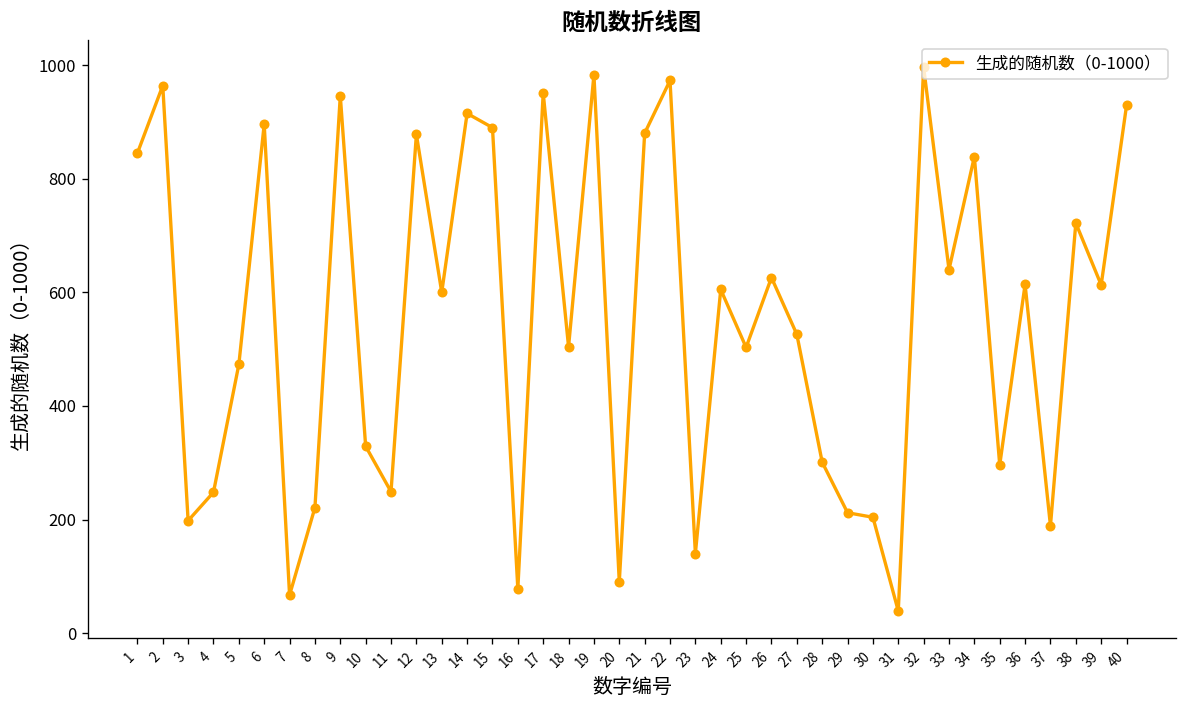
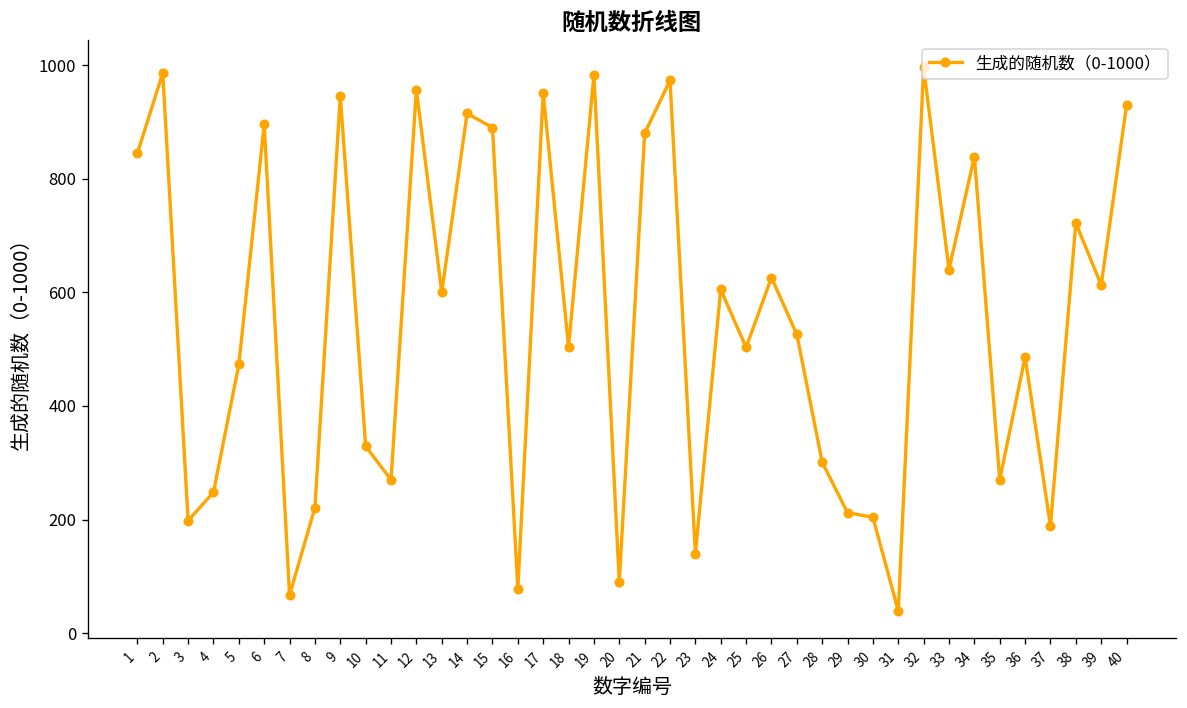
  {
    "1": 850,
-   "2": 960,
+   "2": 990,
    "3": 200,
    "4": 250,
    "5": 470,
    "6": 900,
    "7": 70,
    "8": 220,
    "9": 950,
    "10": 330,
-   "11": 250,
-   "12": 880,
+   "11": 270,
+   "12": 960,
    "13": 600,
    "14": 920,
    "15": 890,
    "16": 80,
    "17": 950,
    "18": 500,
    "19": 980,
    "20": 90,
    "21": 880,
    "22": 970,
    "23": 140,
    "24": 610,
    "25": 500,
    "26": 630,
    "27": 530,
    "28": 300,
    "29": 210,
    "30": 200,
    "31": 40,
    "33": 640,
    "34": 840,
-   "35": 300,
-   "36": 610,
+   "35": 270,
+   "36": 490,
    "37": 190,
    "38": 720,
    "39": 610,
    "40": 930
  }
